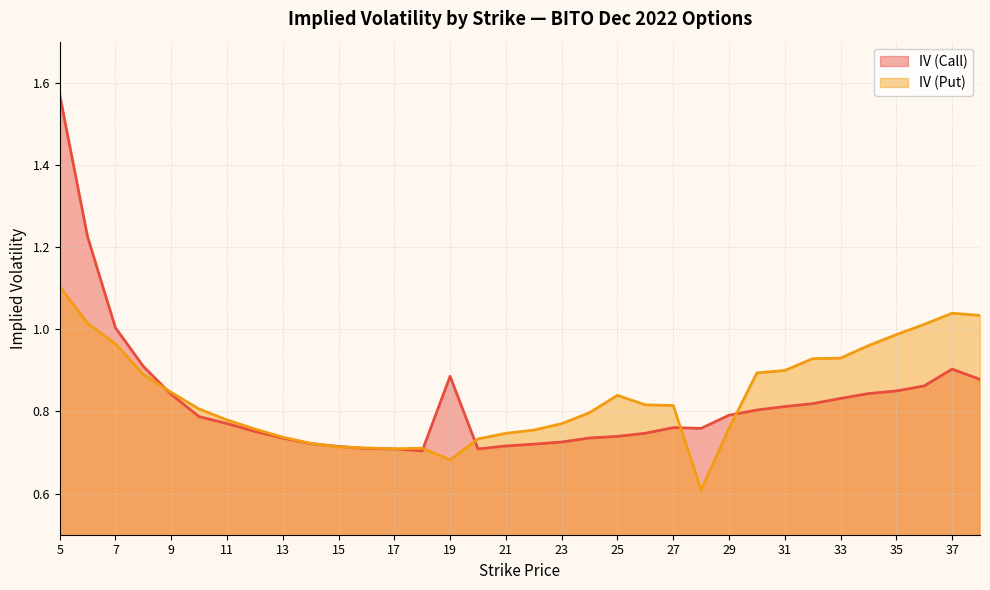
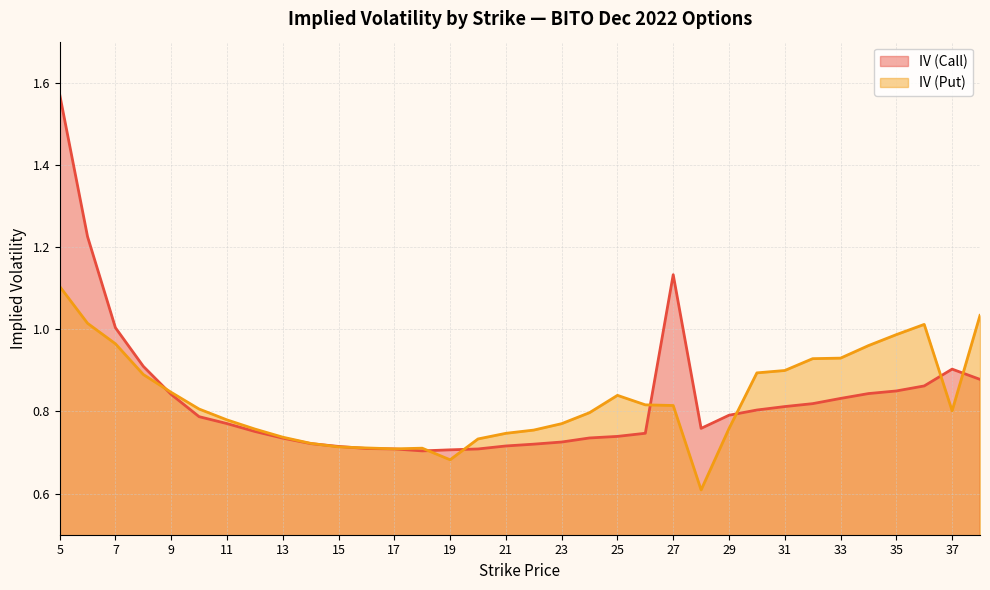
  {
    "IV (Call)": {
      "5": 1.57,
      "7": 1.00,
      "11": 0.77,
-     "19": 0.89,
+     "19": 0.71,
      "21": 0.72,
      "23": 0.73,
      "25": 0.74,
-     "27": 0.76,
+     "27": 1.13,
      "29": 0.79,
      "31": 0.81,
      "33": 0.83,
      "35": 0.85,
      "37": 0.90
    },
    "IV (Put)": {
      "5": 1.10,
      "7": 0.96,
      "11": 0.78,
      "19": 0.68,
      "21": 0.75,
      "23": 0.77,
      "25": 0.84,
      "27": 0.81,
      "29": 0.76,
      "31": 0.90,
      "33": 0.93,
      "35": 0.99,
-     "37": 1.04
+     "37": 0.80
    }
  }
